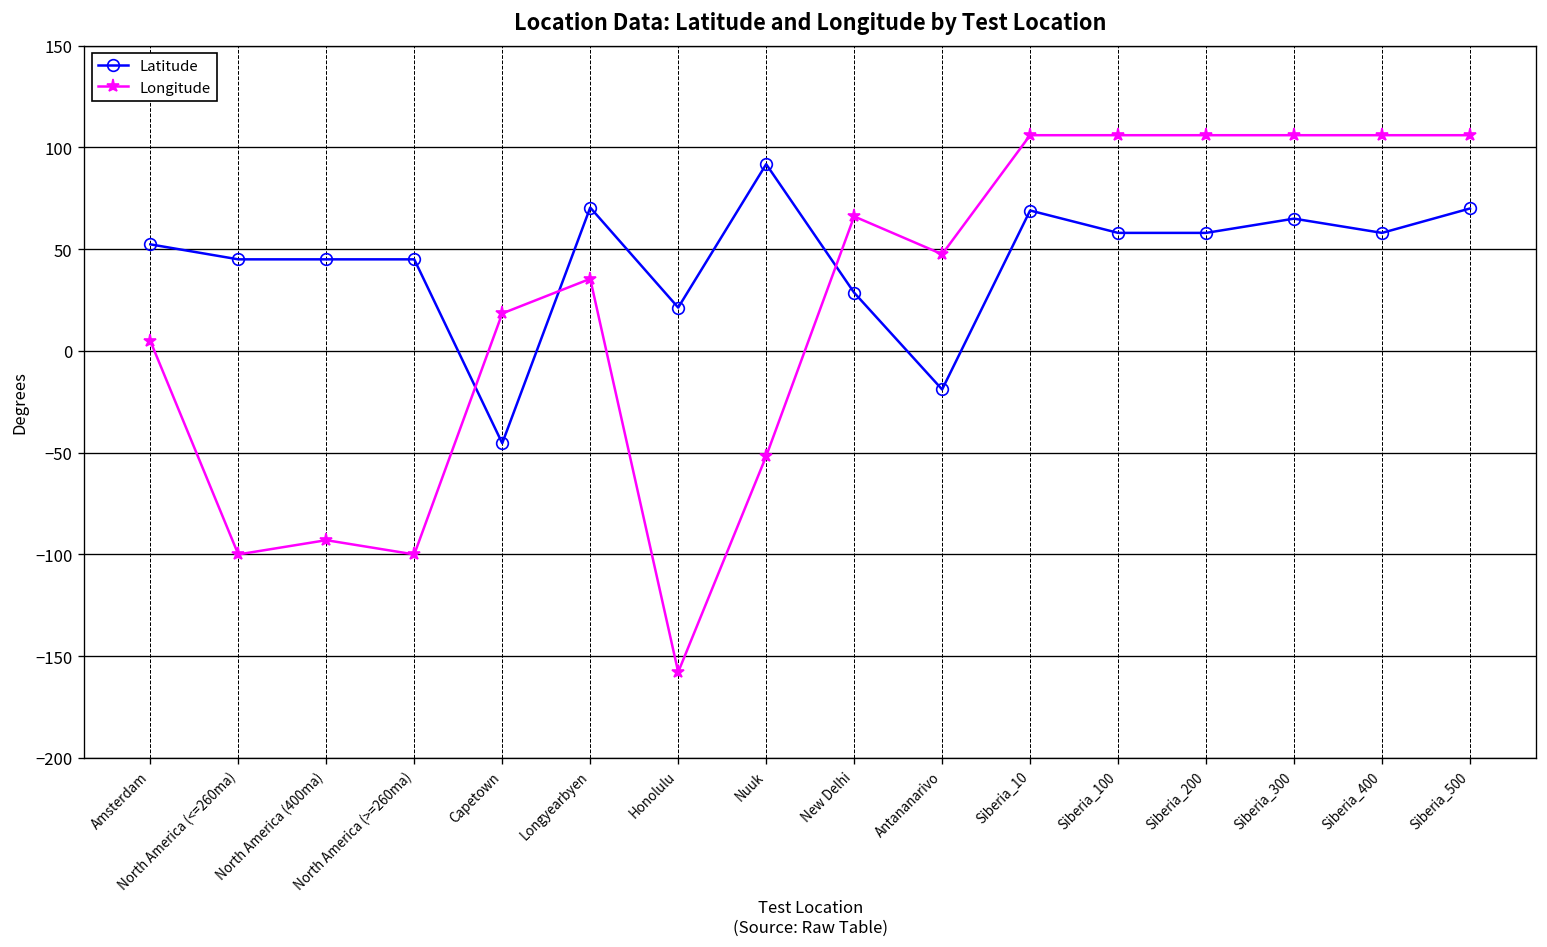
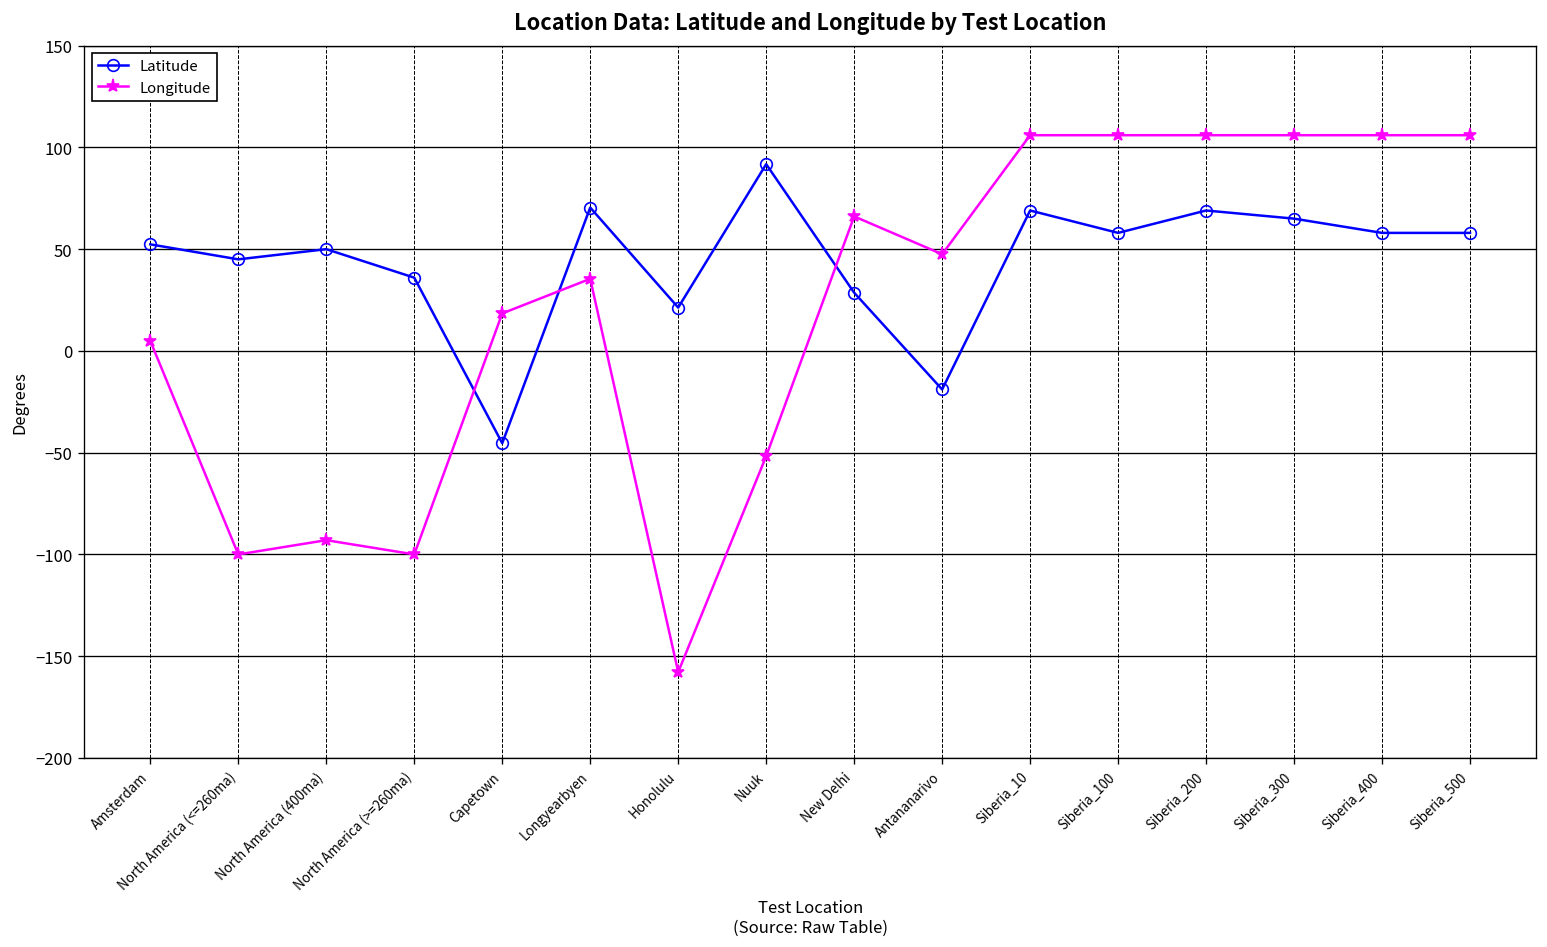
  {
    "Latitude": {
      "Amsterdam": 52,
      "North America (<=260ma)": 45,
-     "North America (400ma)": 45,
-     "North America (>=260ma)": 45,
+     "North America (400ma)": 50,
+     "North America (>=260ma)": 36,
      "Capetown": -45,
      "Longyearbyen": 70,
      "Honolulu": 21,
      "Nuuk": 92,
      "New Delhi": 29,
      "Antananarivo": -19,
      "Siberia_10": 69,
      "Siberia_100": 58,
-     "Siberia_200": 58,
+     "Siberia_200": 69,
      "Siberia_300": 65,
      "Siberia_400": 58,
-     "Siberia_500": 70
+     "Siberia_500": 58
    },
    "Longitude": {
      "Amsterdam": 5,
      "North America (<=260ma)": -100,
      "North America (400ma)": -93,
      "North America (>=260ma)": -100,
      "Capetown": 18,
      "Longyearbyen": 35,
      "Honolulu": -158,
      "Nuuk": -52,
      "New Delhi": 66,
      "Antananarivo": 48,
      "Siberia_10": 106,
      "Siberia_100": 106,
      "Siberia_200": 106,
      "Siberia_300": 106,
      "Siberia_400": 106,
      "Siberia_500": 106
    }
  }
